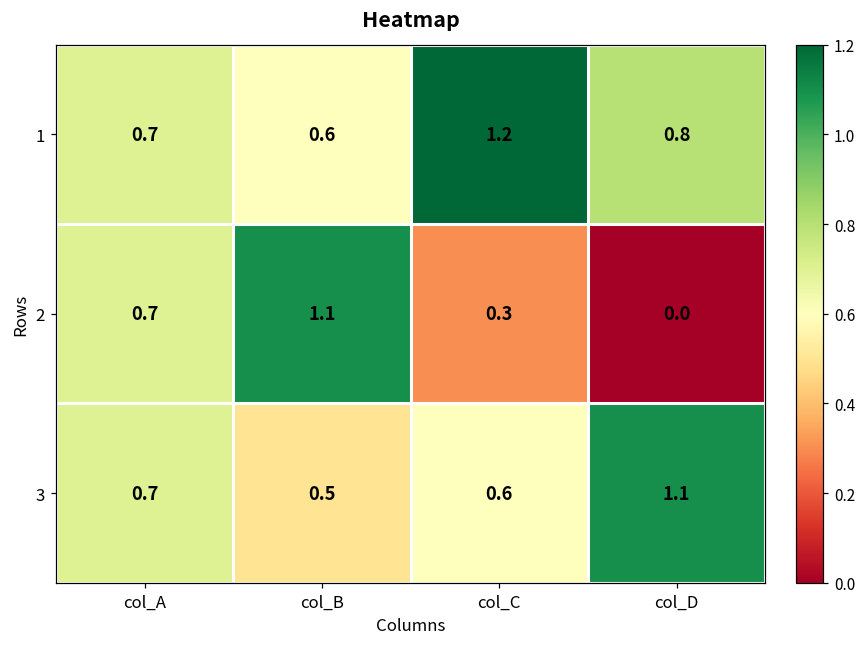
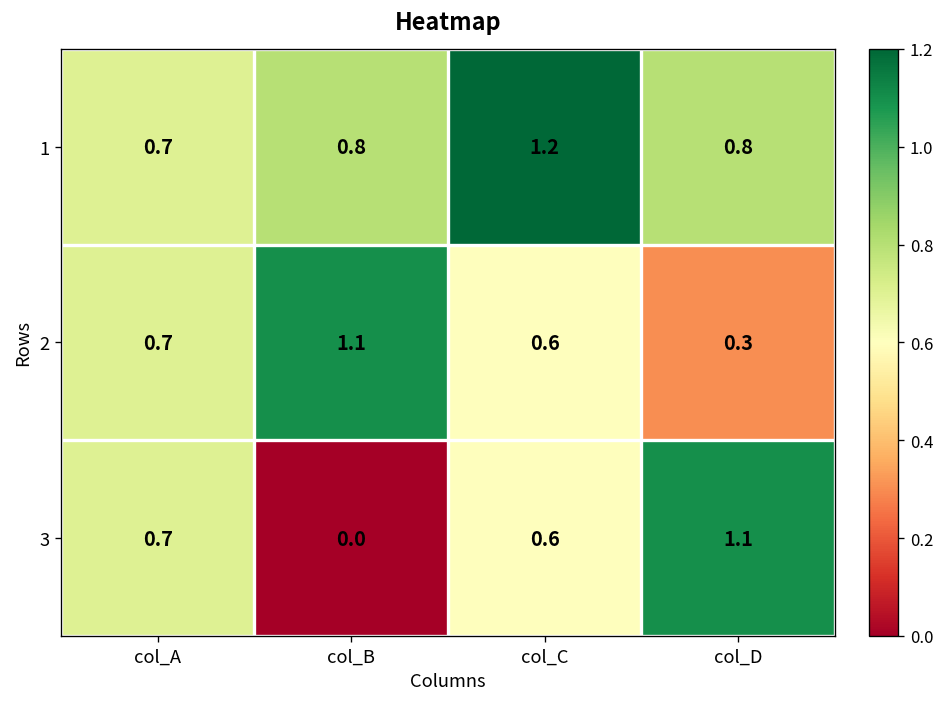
  {
    "1": {
      "col_A": 0.7,
-     "col_B": 0.6,
+     "col_B": 0.8,
      "col_C": 1.2,
      "col_D": 0.8
    },
    "2": {
      "col_A": 0.7,
      "col_B": 1.1,
-     "col_C": 0.3,
-     "col_D": 0.0
+     "col_C": 0.6,
+     "col_D": 0.3
    },
    "3": {
      "col_A": 0.7,
-     "col_B": 0.5,
+     "col_B": 0.0,
      "col_C": 0.6,
      "col_D": 1.1
    }
  }
